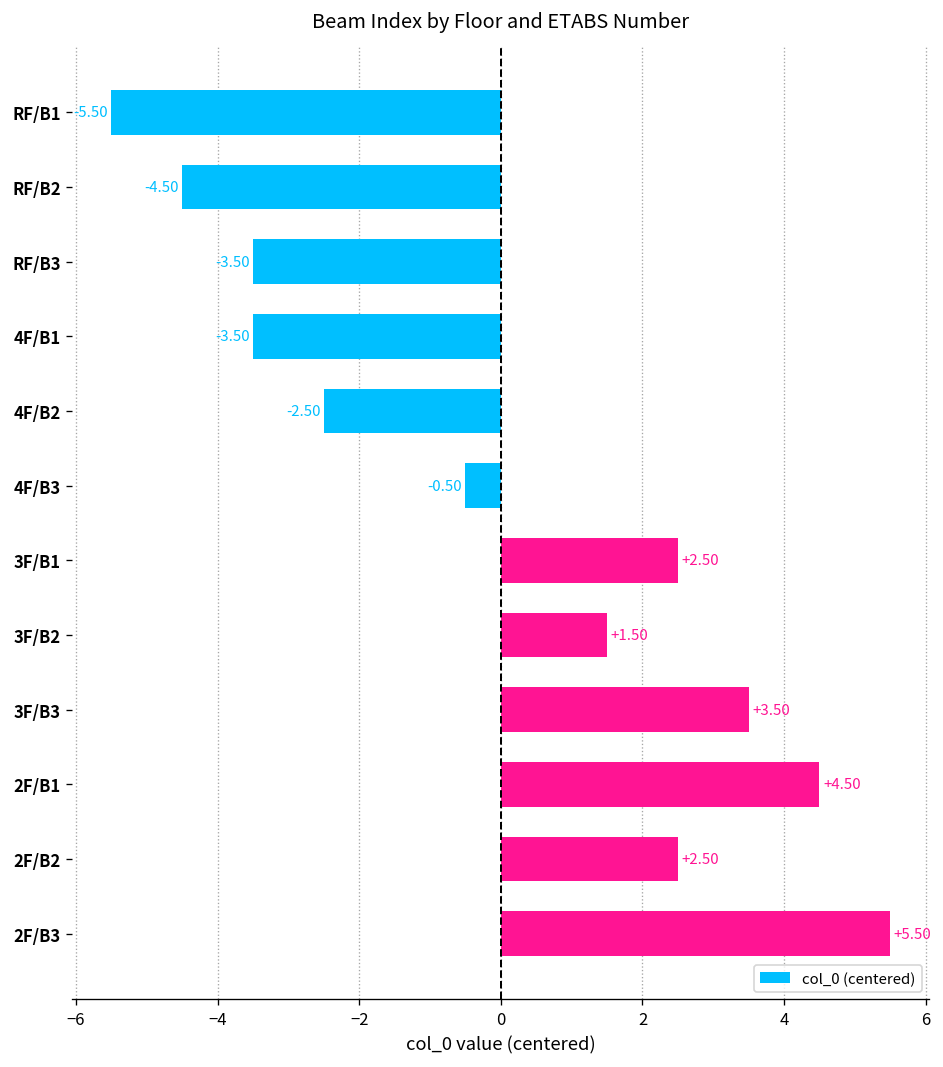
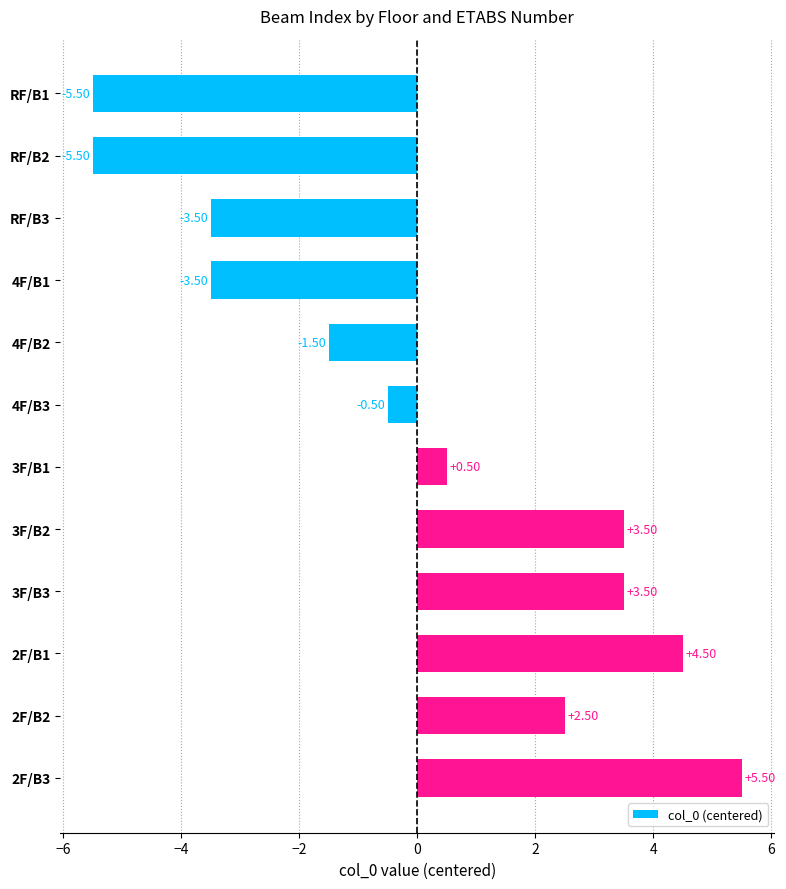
  {
    "RF/B1": "-5.50",
-   "RF/B2": "-4.50",
+   "RF/B2": "-5.50",
    "RF/B3": "-3.50",
    "4F/B1": "-3.50",
-   "4F/B2": "-2.50",
+   "4F/B2": "-1.50",
    "4F/B3": "-0.50",
-   "3F/B1": "+2.50",
-   "3F/B2": "+1.50",
+   "3F/B1": "+0.50",
+   "3F/B2": "+3.50",
    "3F/B3": "+3.50",
    "2F/B1": "+4.50",
    "2F/B2": "+2.50",
    "2F/B3": "+5.50"
  }
